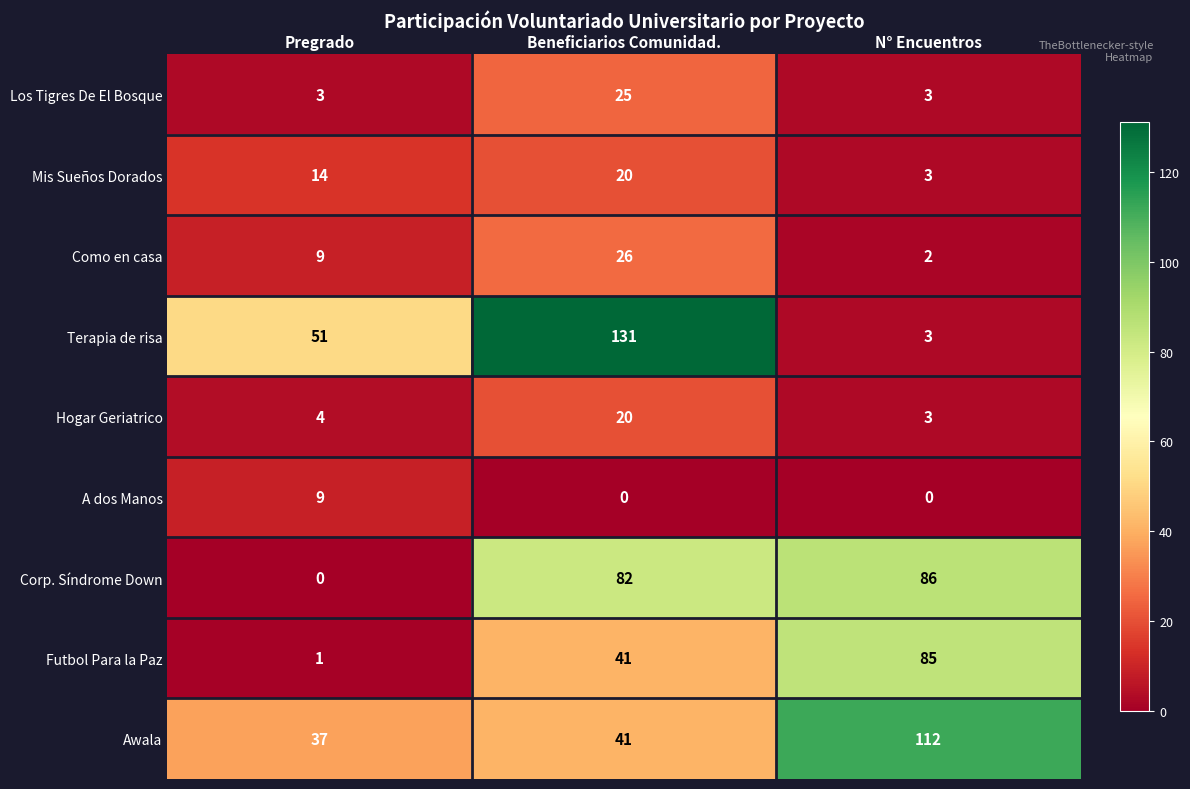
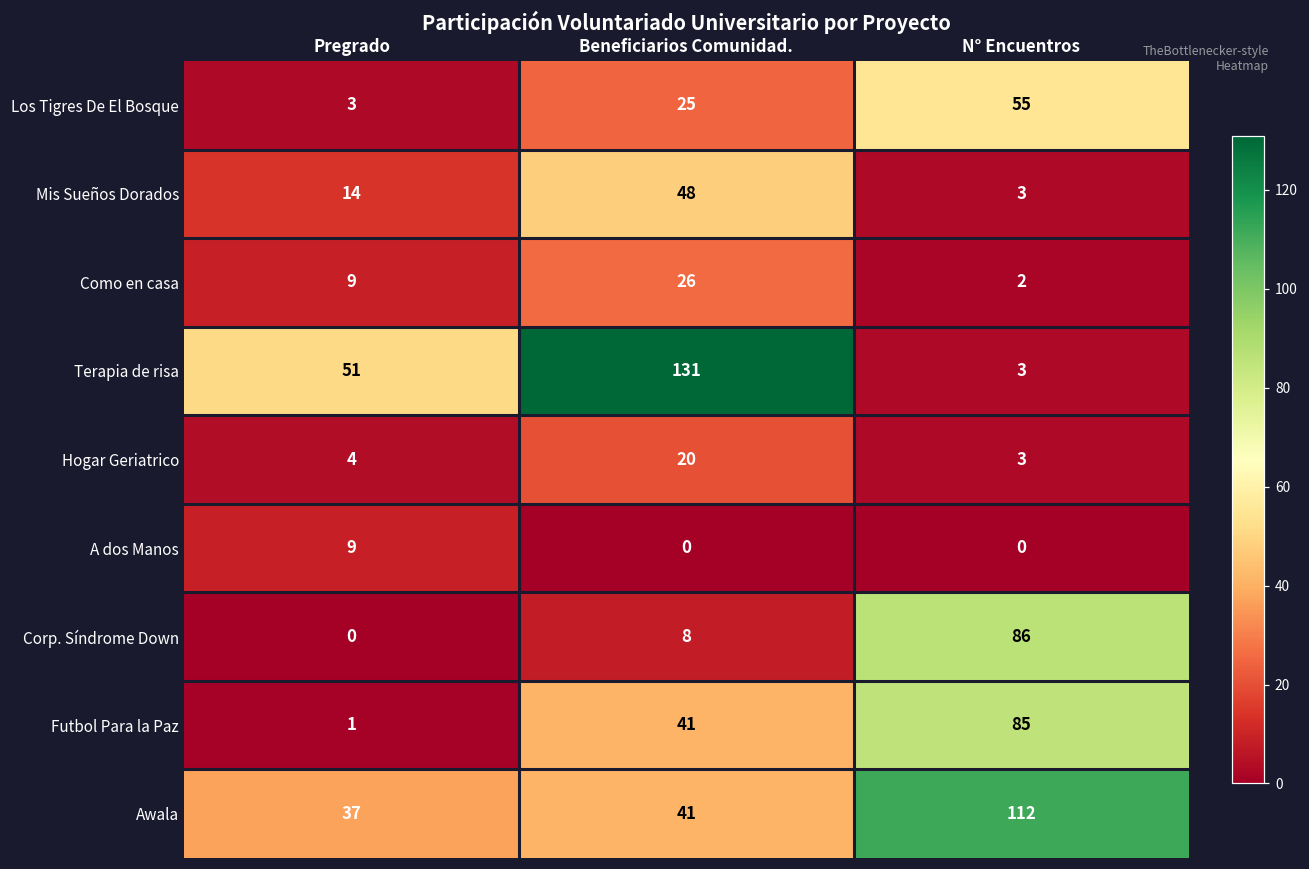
  {
    "Los Tigres De El Bosque": {
      "Pregrado": 3,
      "Beneficiarios Comunidad.": 25,
-     "N° Encuentros": 3
+     "N° Encuentros": 55
    },
    "Mis Sueños Dorados": {
      "Pregrado": 14,
-     "Beneficiarios Comunidad.": 20,
+     "Beneficiarios Comunidad.": 48,
      "N° Encuentros": 3
    },
    "Como en casa": {
      "Pregrado": 9,
      "Beneficiarios Comunidad.": 26,
      "N° Encuentros": 2
    },
    "Terapia de risa": {
      "Pregrado": 51,
      "Beneficiarios Comunidad.": 131,
      "N° Encuentros": 3
    },
    "Hogar Geriatrico": {
      "Pregrado": 4,
      "Beneficiarios Comunidad.": 20,
      "N° Encuentros": 3
    },
    "A dos Manos": {
      "Pregrado": 9,
      "Beneficiarios Comunidad.": 0,
      "N° Encuentros": 0
    },
    "Corp. Síndrome Down": {
      "Pregrado": 0,
-     "Beneficiarios Comunidad.": 82,
+     "Beneficiarios Comunidad.": 8,
      "N° Encuentros": 86
    },
    "Futbol Para la Paz": {
      "Pregrado": 1,
      "Beneficiarios Comunidad.": 41,
      "N° Encuentros": 85
    },
    "Awala": {
      "Pregrado": 37,
      "Beneficiarios Comunidad.": 41,
      "N° Encuentros": 112
    }
  }
